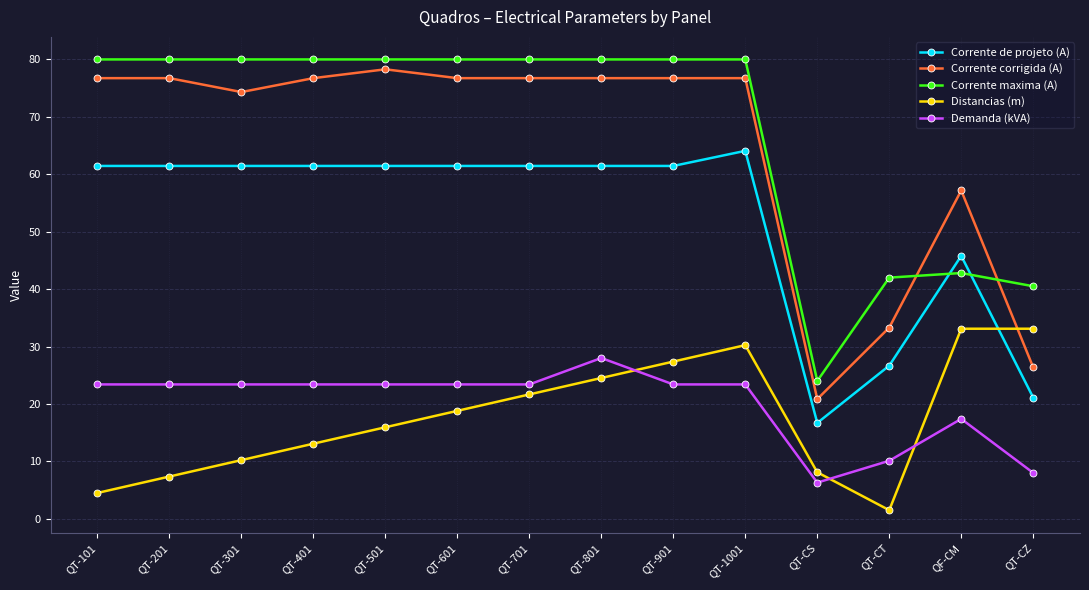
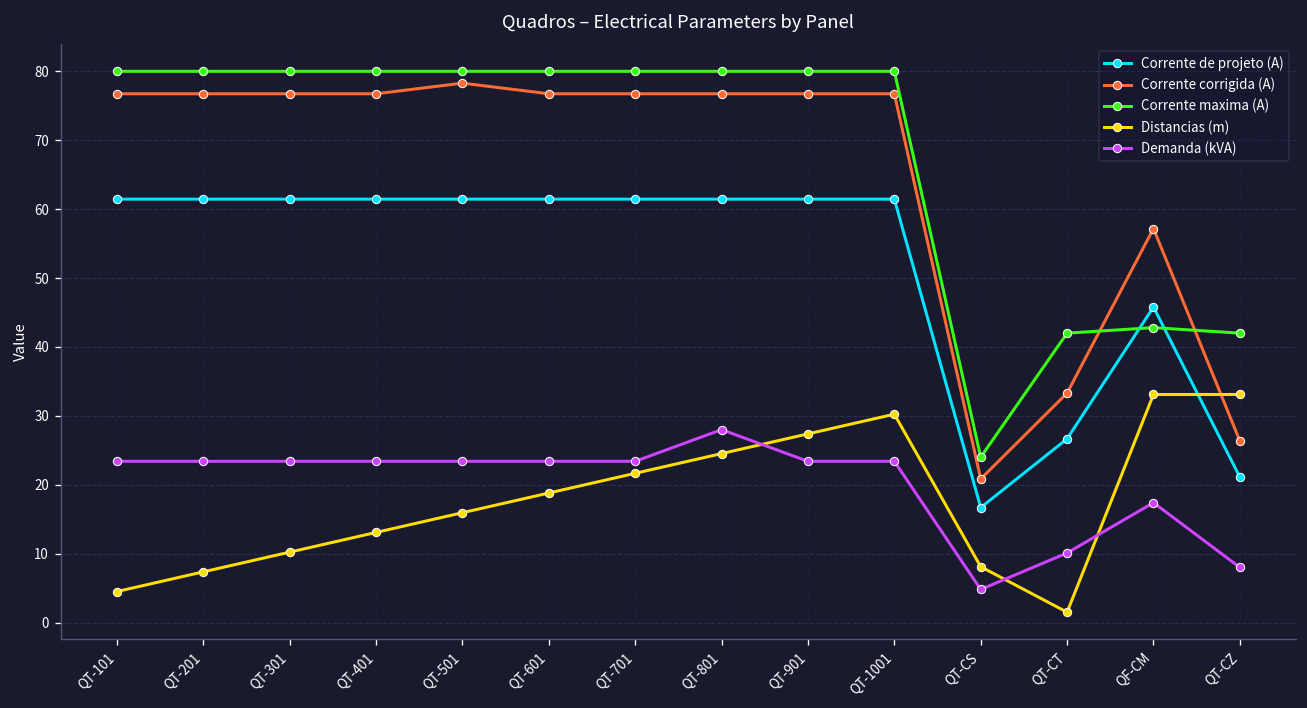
  {
    "Corrente de projeto (A)": {
      "QT-101": 61,
      "QT-201": 61,
      "QT-301": 61,
      "QT-401": 61,
      "QT-501": 61,
      "QT-601": 61,
      "QT-701": 61,
      "QT-801": 61,
      "QT-901": 61,
-     "QT-1001": 64,
+     "QT-1001": 61,
      "QT-CS": 17,
      "QT-CT": 27,
      "QF-CM": 46,
      "QT-CZ": 21
    },
    "Corrente corrigida (A)": {
      "QT-101": 77,
      "QT-201": 77,
-     "QT-301": 74,
+     "QT-301": 77,
      "QT-401": 77,
      "QT-501": 78,
      "QT-601": 77,
      "QT-701": 77,
      "QT-801": 77,
      "QT-901": 77,
      "QT-1001": 77,
      "QT-CS": 21,
      "QT-CT": 33,
      "QF-CM": 57,
      "QT-CZ": 26
    },
    "Corrente maxima (A)": {
      "QT-101": 80,
      "QT-201": 80,
      "QT-301": 80,
      "QT-401": 80,
      "QT-501": 80,
      "QT-601": 80,
      "QT-701": 80,
      "QT-801": 80,
      "QT-901": 80,
      "QT-1001": 80,
      "QT-CS": 24,
      "QT-CT": 42,
      "QF-CM": 43,
-     "QT-CZ": 41
+     "QT-CZ": 42
    },
    "Distancias (m)": {
      "QT-101": 5,
      "QT-201": 7,
      "QT-301": 10,
      "QT-401": 13,
      "QT-501": 16,
      "QT-601": 19,
      "QT-701": 22,
      "QT-801": 25,
      "QT-901": 27,
      "QT-1001": 30,
      "QT-CS": 8,
      "QT-CT": 2,
      "QF-CM": 33,
      "QT-CZ": 33
    },
    "Demanda (kVA)": {
      "QT-101": 23,
      "QT-201": 23,
      "QT-301": 23,
      "QT-401": 23,
      "QT-501": 23,
      "QT-601": 23,
      "QT-701": 23,
      "QT-801": 28,
      "QT-901": 23,
      "QT-1001": 23,
-     "QT-CS": 6,
+     "QT-CS": 5,
      "QT-CT": 10,
      "QF-CM": 17,
      "QT-CZ": 8
    }
  }
